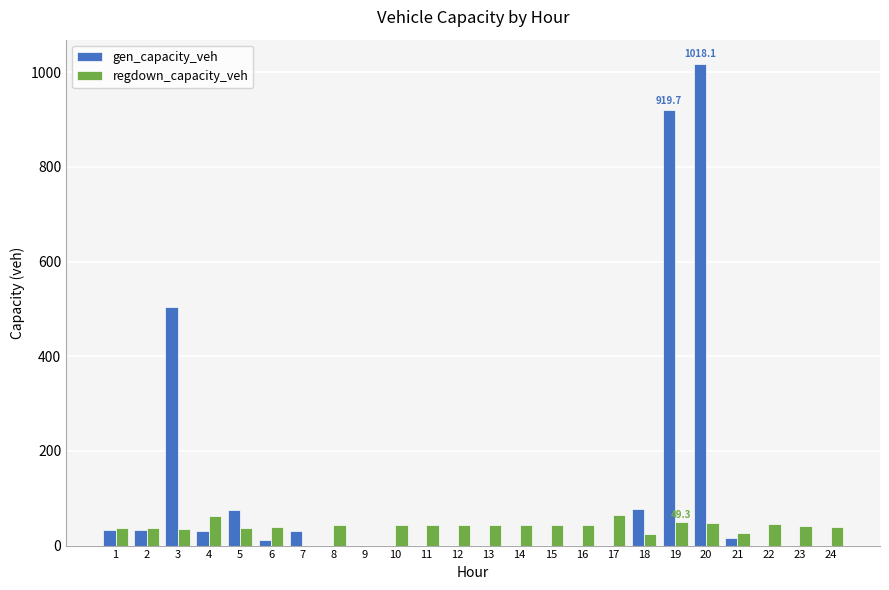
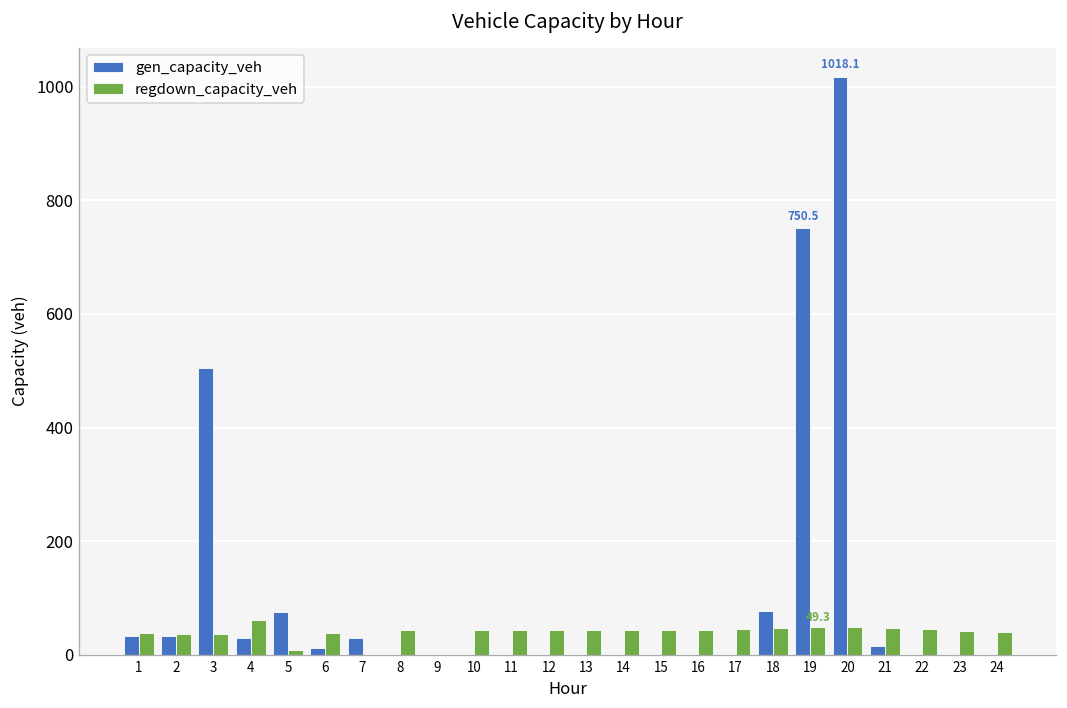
  {
    "gen_capacity_veh": {
-     "19": 919.7,
+     "19": 750.5,
      "20": 1018.1
    },
    "regdown_capacity_veh": {
      "1": 40,
      "2": 40,
      "3": 40,
      "4": 60,
-     "5": 40,
+     "5": 10,
      "6": 40,
      "7": 0,
      "8": 40,
      "9": 0,
      "10": 40,
      "11": 40,
      "12": 40,
      "13": 40,
      "14": 40,
      "15": 40,
      "16": 40,
-     "17": 60,
-     "18": 20,
+     "17": 40,
+     "18": 50,
      "20": 50,
-     "21": 30,
+     "21": 50,
      "22": 40,
      "23": 40,
      "24": 40
    }
  }
